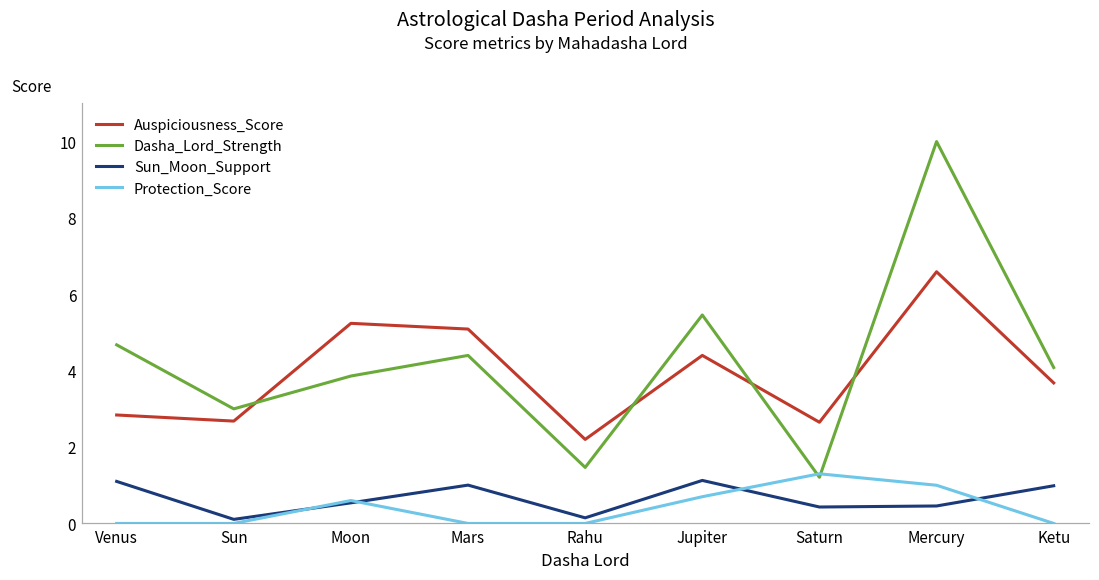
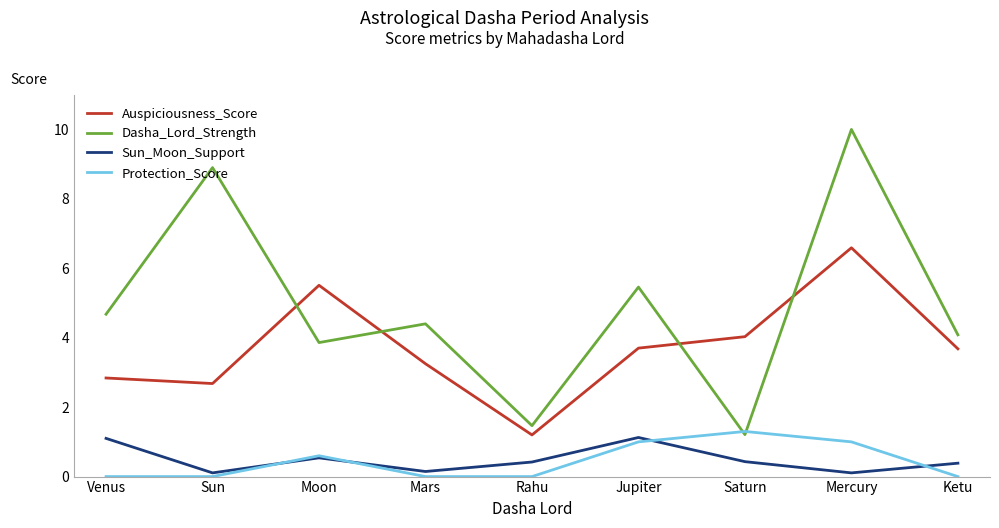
  {
    "Auspiciousness_Score": {
      "Venus": 2.8,
      "Sun": 2.7,
-     "Moon": 5.2,
-     "Mars": 5.1,
-     "Rahu": 2.2,
-     "Jupiter": 4.4,
-     "Saturn": 2.7,
+     "Moon": 5.5,
+     "Mars": 3.3,
+     "Rahu": 1.2,
+     "Jupiter": 3.7,
+     "Saturn": 4.0,
      "Mercury": 6.6,
      "Ketu": 3.7
    },
    "Dasha_Lord_Strength": {
      "Venus": 4.7,
-     "Sun": 3.0,
+     "Sun": 8.9,
      "Moon": 3.9,
      "Mars": 4.4,
      "Rahu": 1.5,
      "Jupiter": 5.5,
      "Saturn": 1.2,
      "Mercury": 10.0,
      "Ketu": 4.1
    },
    "Sun_Moon_Support": {
      "Venus": 1.1,
      "Sun": 0.1,
-     "Mars": 1.0,
-     "Rahu": 0.1,
+     "Mars": 0.1,
+     "Rahu": 0.4,
      "Jupiter": 1.1,
      "Saturn": 0.4,
-     "Mercury": 0.5,
-     "Ketu": 1.0
+     "Mercury": 0.1,
+     "Ketu": 0.4
    },
    "Protection_Score": {
      "Venus": 0.0,
      "Sun": 0.0,
      "Mars": 0.0,
      "Rahu": 0.0,
-     "Jupiter": 0.7,
+     "Jupiter": 1.0,
      "Saturn": 1.3,
      "Mercury": 1.0,
      "Ketu": 0.0
    }
  }
